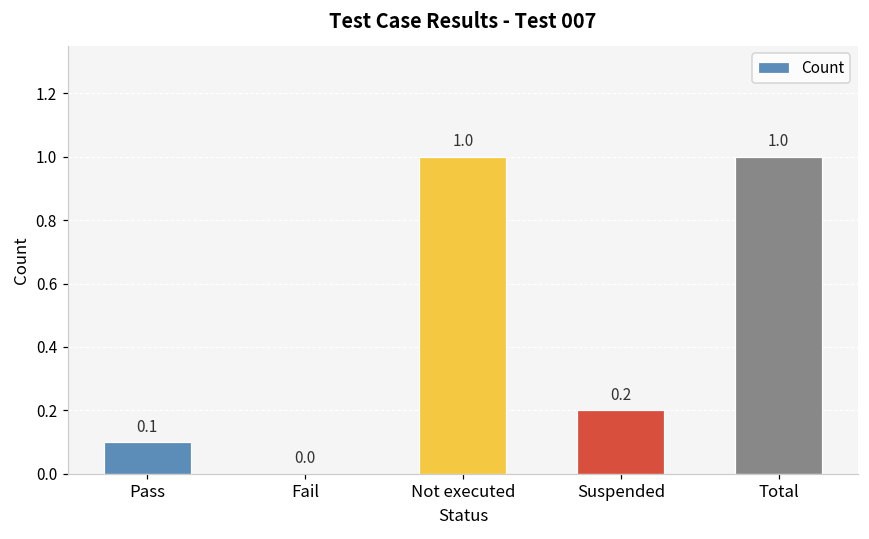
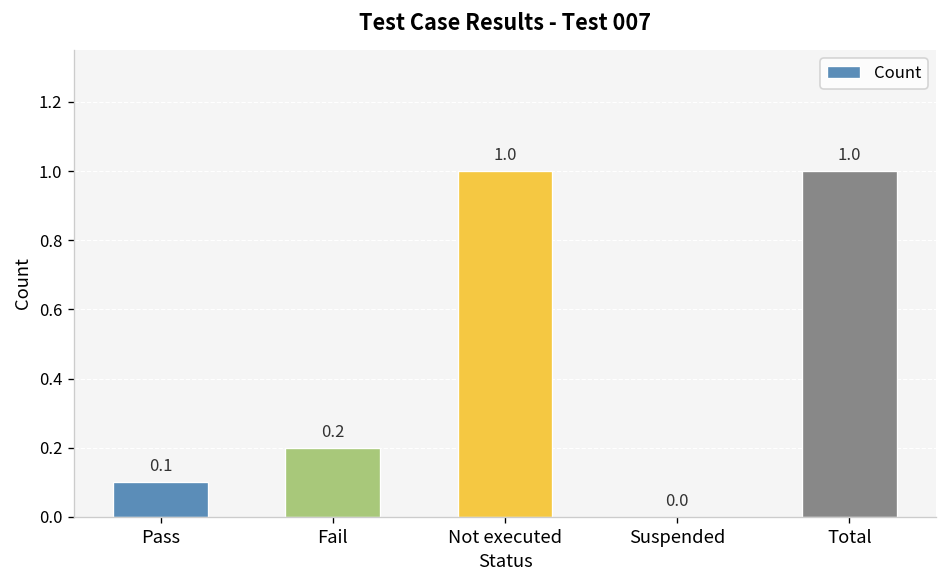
  {
    "Pass": 0.1,
-   "Fail": 0.0,
+   "Fail": 0.2,
    "Not executed": 1.0,
-   "Suspended": 0.2,
+   "Suspended": 0.0,
    "Total": 1.0
  }
